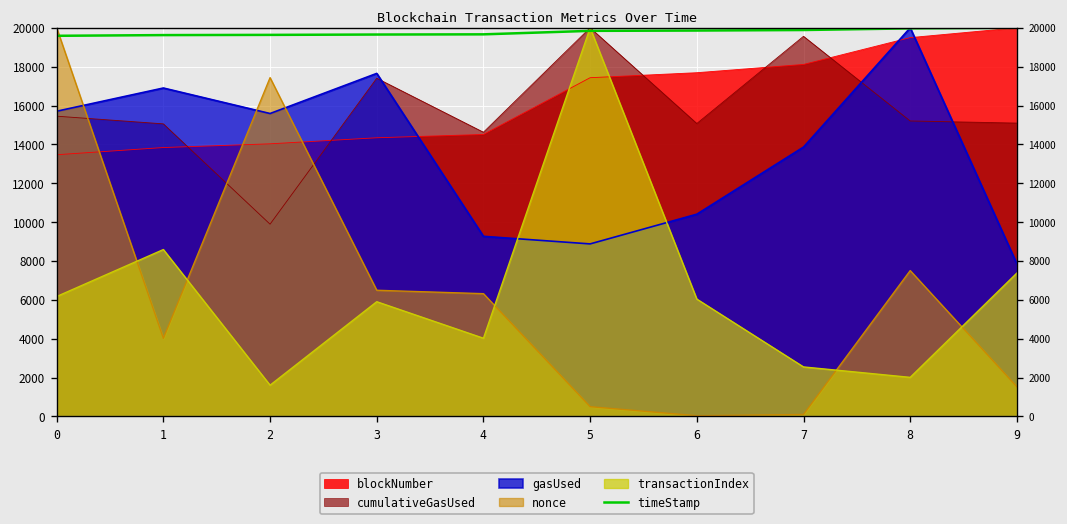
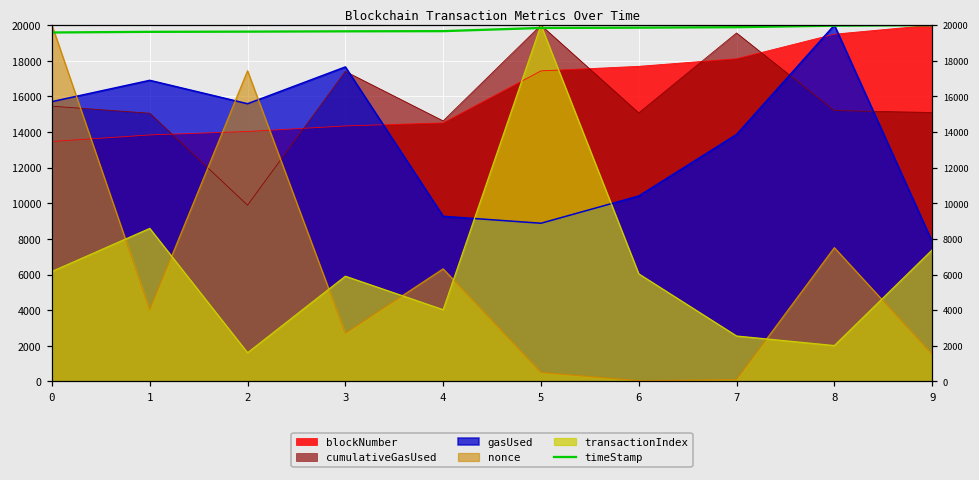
  {
    "blockNumber": {
      "0": 13500,
      "1": 13800,
      "2": 14000,
      "3": 14300,
      "5": 17400,
      "6": 17700,
      "7": 18100,
      "8": 19500
    },
    "cumulativeGasUsed": {
      "0": 15500,
      "1": 15100,
      "2": 9900,
      "3": 17400,
      "6": 15100,
      "7": 19600,
      "8": 15200,
      "9": 15100
    },
    "gasUsed": {
      "0": 15700,
      "1": 16900,
      "2": 15600,
      "3": 17700,
      "4": 9300,
      "5": 8900,
      "6": 10400,
      "7": 13900,
      "9": 7800
    },
    "nonce": {
      "0": 20000,
      "1": 4000,
      "2": 17400,
-     "3": 6500,
+     "3": 2700,
      "4": 6300,
      "5": 500,
      "6": 0,
      "7": 100,
      "8": 7500,
      "9": 1500
    },
    "transactionIndex": {
      "0": 6200,
      "1": 8600,
      "2": 1600,
      "3": 5900,
      "4": 4000,
      "6": 6000,
      "7": 2600,
      "8": 2000,
      "9": 7400
    },
    "timeStamp": {
      "0": 19600,
      "1": 19600,
      "2": 19600,
      "3": 19700,
      "4": 19700,
      "6": 19900,
      "7": 19900
    }
  }
